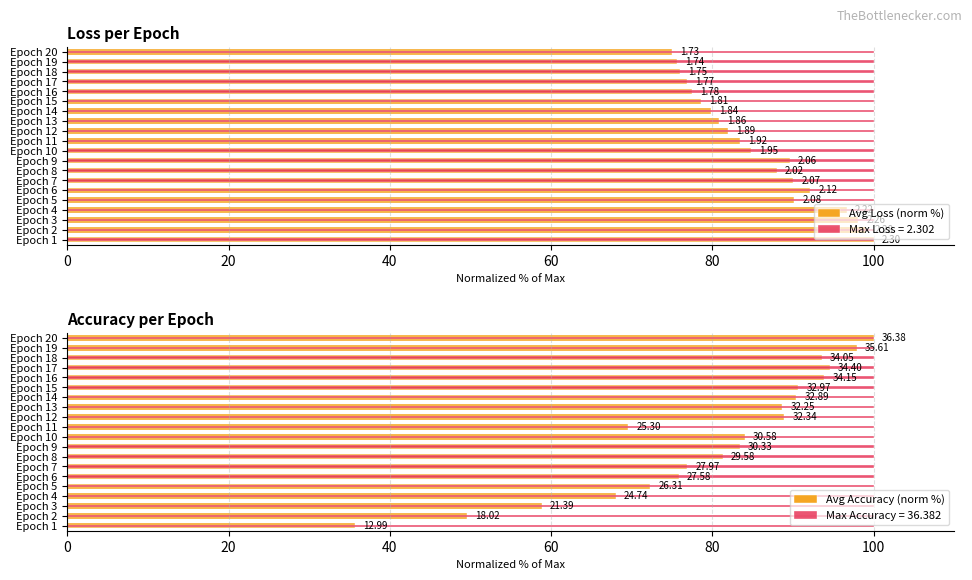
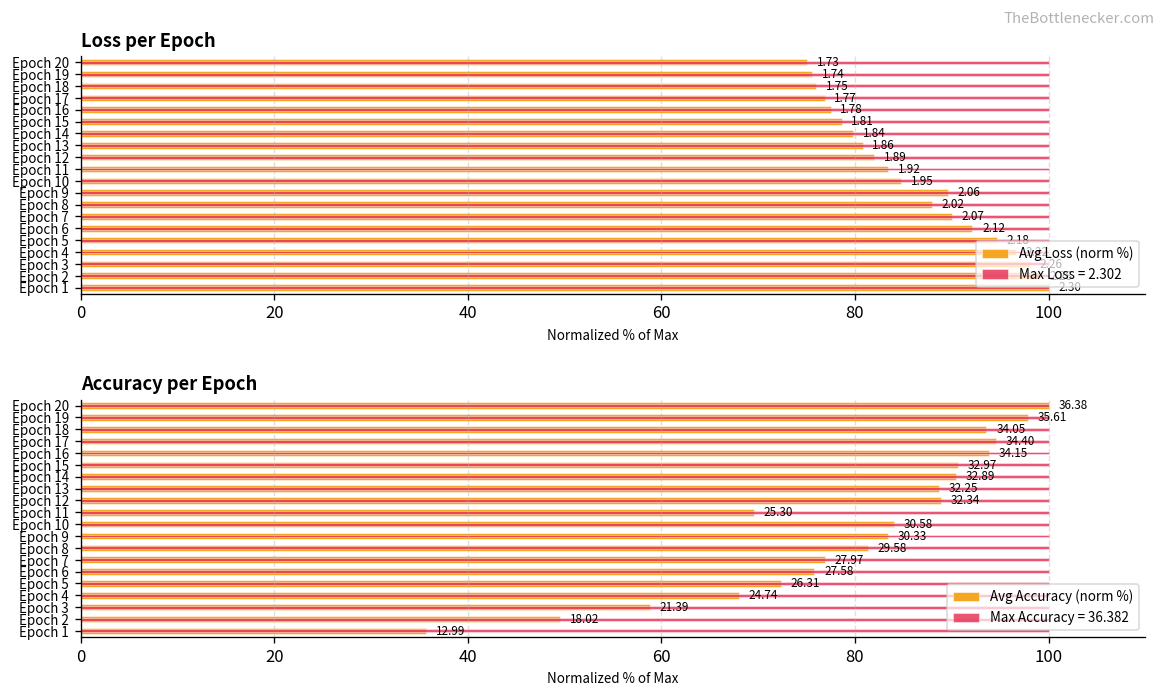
  {
    "Loss per Epoch": {
      "Avg Loss (norm %)": {
        "Epoch 20": 75,
        "Epoch 19": 76,
        "Epoch 18": 76,
        "Epoch 17": 77,
        "Epoch 16": 77,
        "Epoch 15": 79,
        "Epoch 14": 80,
        "Epoch 13": 81,
        "Epoch 12": 82,
        "Epoch 11": 83,
        "Epoch 10": 85,
        "Epoch 9": 90,
        "Epoch 8": 88,
        "Epoch 7": 90,
        "Epoch 6": 92,
-       "Epoch 5": 90
+       "Epoch 5": 95
      }
    },
    "Accuracy per Epoch": {
      "Avg Accuracy (norm %)": {
        "Epoch 19": 98,
        "Epoch 18": 94,
        "Epoch 17": 95,
        "Epoch 16": 94,
        "Epoch 15": 91,
        "Epoch 14": 90,
        "Epoch 13": 89,
        "Epoch 12": 89,
        "Epoch 11": 70,
        "Epoch 10": 84,
        "Epoch 9": 83,
        "Epoch 8": 81,
        "Epoch 7": 77,
        "Epoch 6": 76,
        "Epoch 5": 72,
        "Epoch 4": 68,
        "Epoch 3": 59,
        "Epoch 2": 50,
        "Epoch 1": 36
      }
    }
  }
